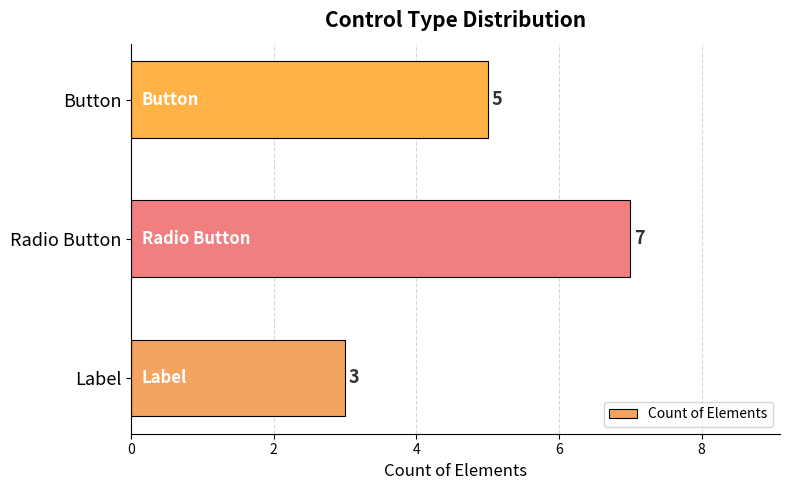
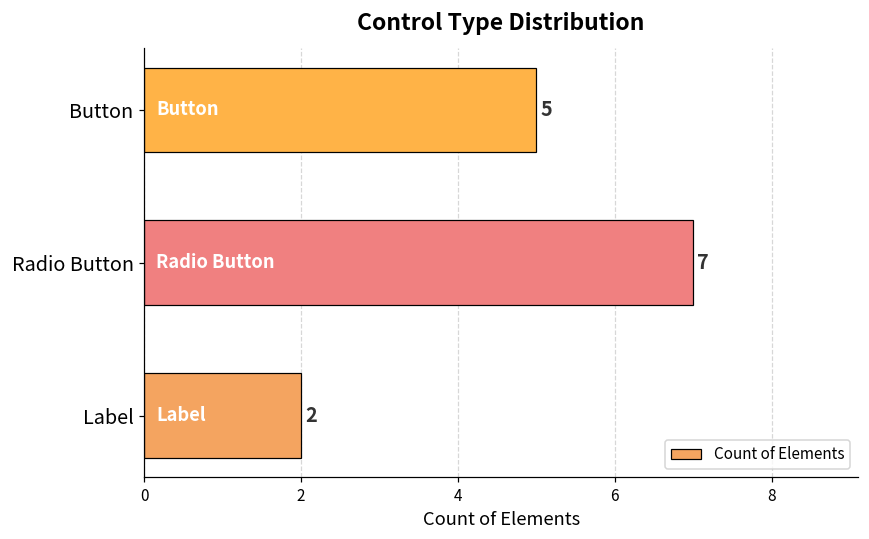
  {
    "Button": 5,
    "Radio Button": 7,
-   "Label": 3
+   "Label": 2
  }
